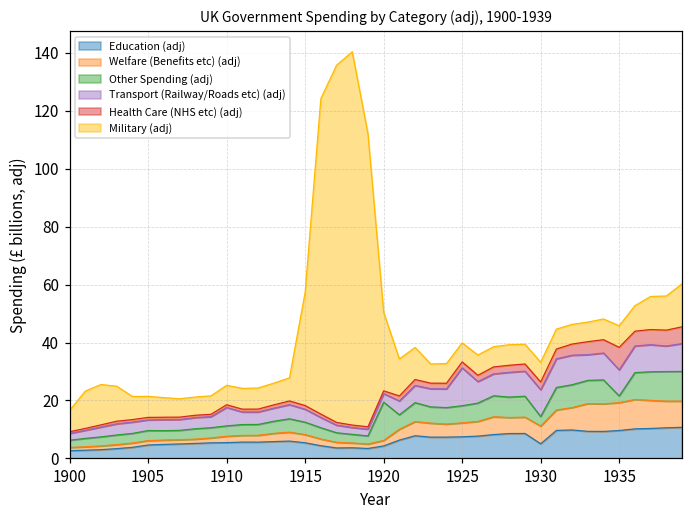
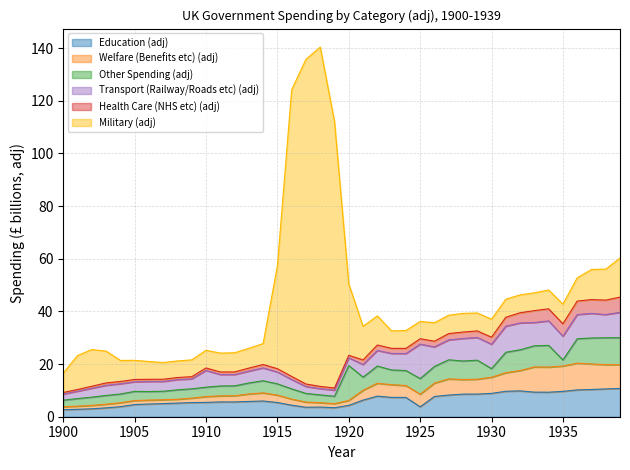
  {
    "Education (adj)": {
      "1900": 3,
      "1905": 5,
      "1910": 5,
      "1915": 5,
      "1920": 4,
-     "1925": 7,
-     "1930": 5,
+     "1925": 4,
+     "1930": 9,
      "1935": 10
    },
    "Other Spending (adj)": {
      "1900": 3,
      "1905": 3,
      "1910": 4,
      "1915": 4,
      "1920": 13,
      "1925": 6,
      "1930": 3,
      "1935": 2
    },
    "Transport (Railway/Roads etc) (adj)": {
      "1915": 4,
      "1920": 3,
      "1925": 13,
      "1930": 9,
      "1935": 9
    },
    "Health Care (NHS etc) (adj)": {
      "1915": 1,
      "1920": 1,
      "1925": 2,
      "1930": 3,
-     "1935": 8
+     "1935": 5
    }
  }
